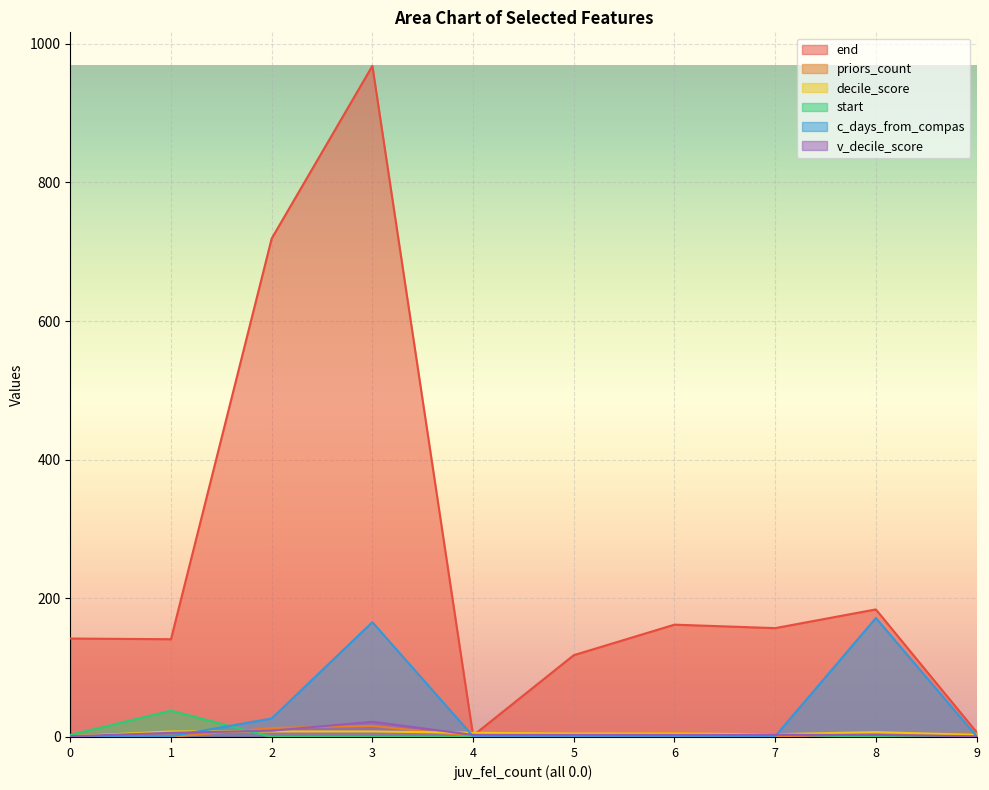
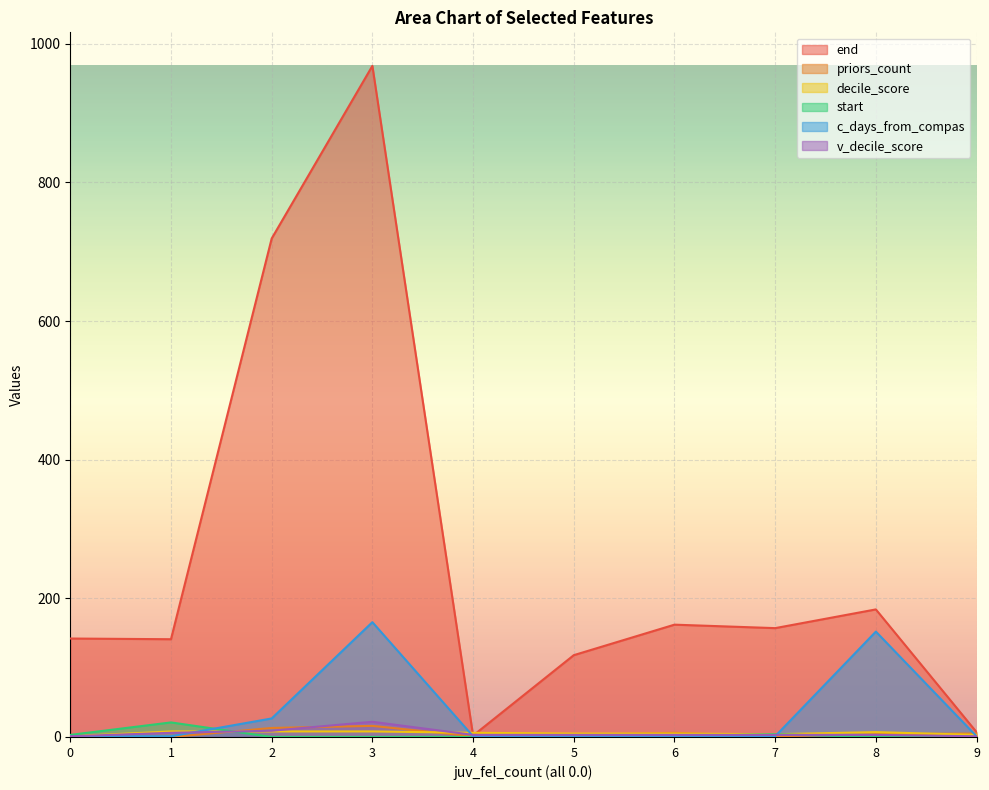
  {
    "start": {
-     "1": 40,
+     "1": 20,
      "2": 0,
      "3": 0
    },
    "c_days_from_compas": {
      "2": 30,
      "3": 170,
-     "8": 170
+     "8": 150
    },
    "v_decile_score": {
      "3": 20
    }
  }
